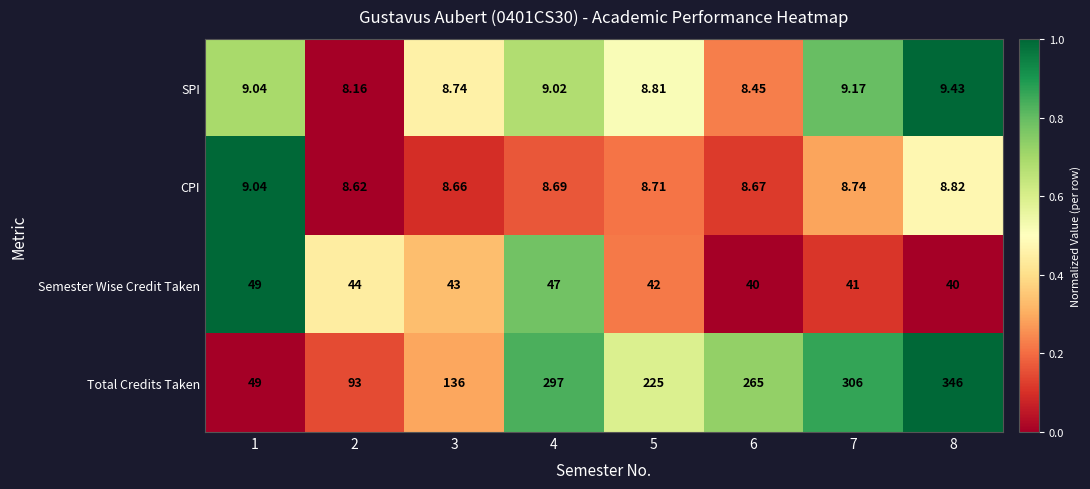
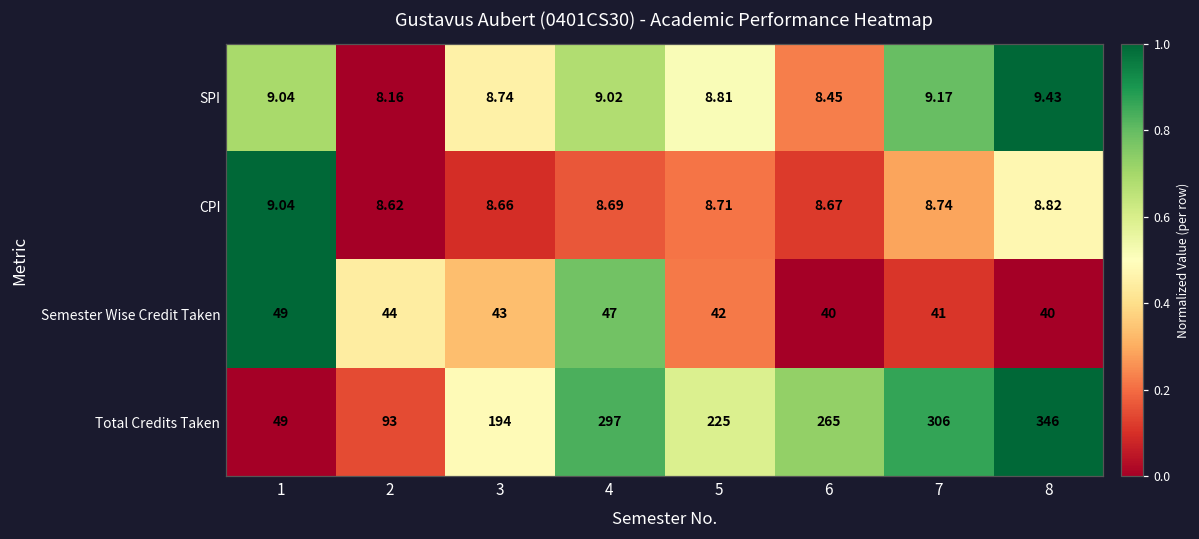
  {
    "SPI": {
      "1": 9.04,
      "2": 8.16,
      "3": 8.74,
      "4": 9.02,
      "5": 8.81,
      "6": 8.45,
      "7": 9.17,
      "8": 9.43
    },
    "CPI": {
      "1": 9.04,
      "2": 8.62,
      "3": 8.66,
      "4": 8.69,
      "5": 8.71,
      "6": 8.67,
      "7": 8.74,
      "8": 8.82
    },
    "Semester Wise Credit Taken": {
      "1": 49,
      "2": 44,
      "3": 43,
      "4": 47,
      "5": 42,
      "6": 40,
      "7": 41,
      "8": 40
    },
    "Total Credits Taken": {
      "1": 49,
      "2": 93,
-     "3": 136,
+     "3": 194,
      "4": 297,
      "5": 225,
      "6": 265,
      "7": 306,
      "8": 346
    }
  }
